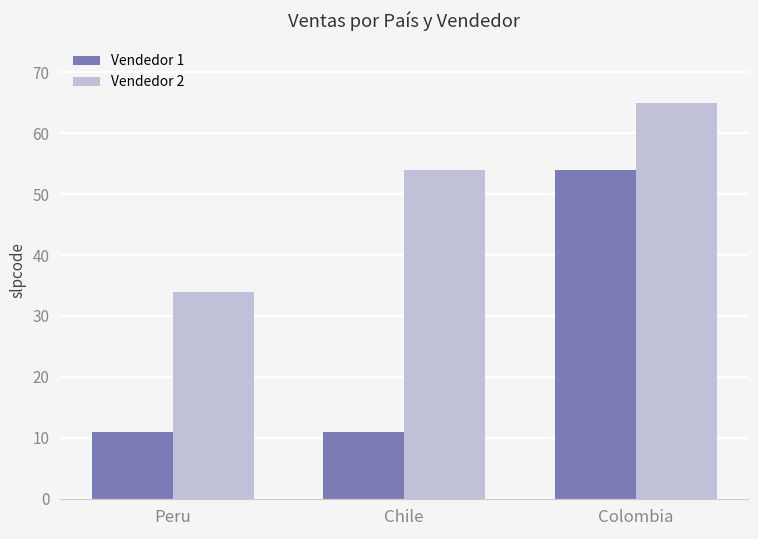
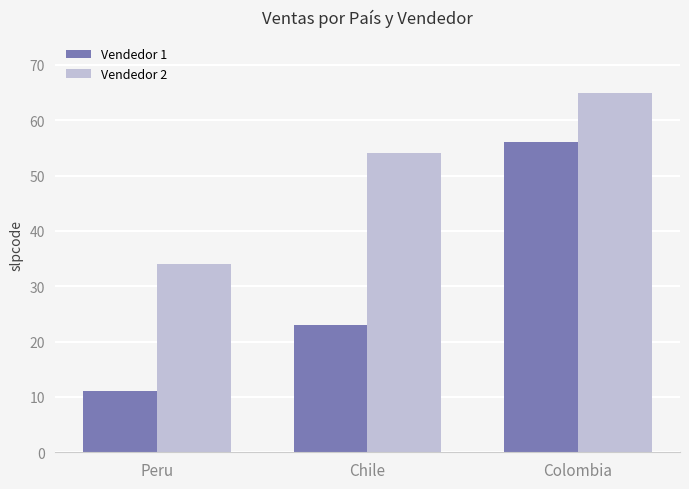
  {
    "Vendedor 1": {
      "Peru": 11,
-     "Chile": 11,
-     "Colombia": 54
+     "Chile": 23,
+     "Colombia": 56
    },
    "Vendedor 2": {
      "Peru": 34,
      "Chile": 54,
      "Colombia": 65
    }
  }
